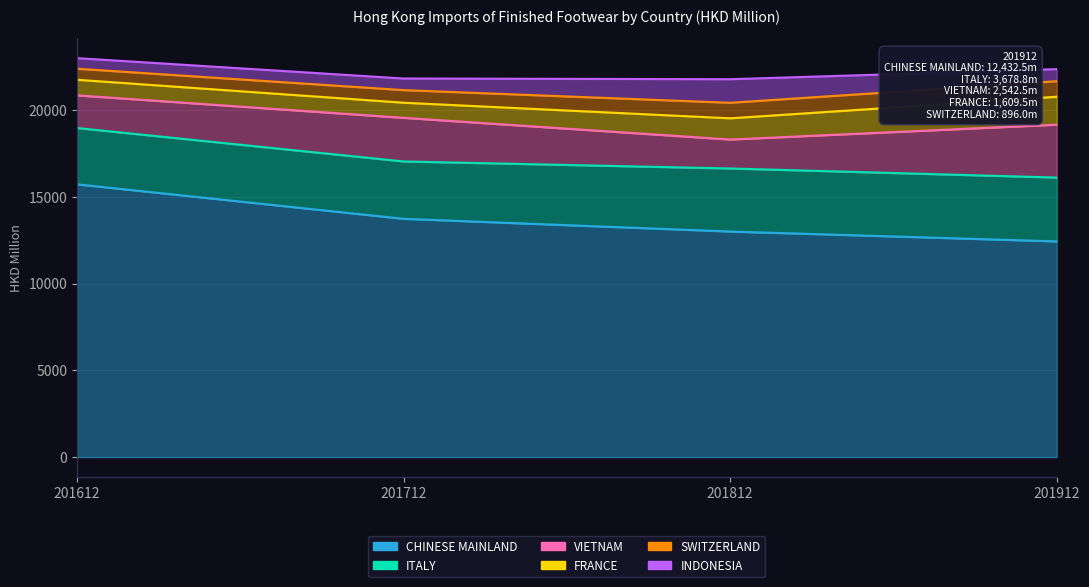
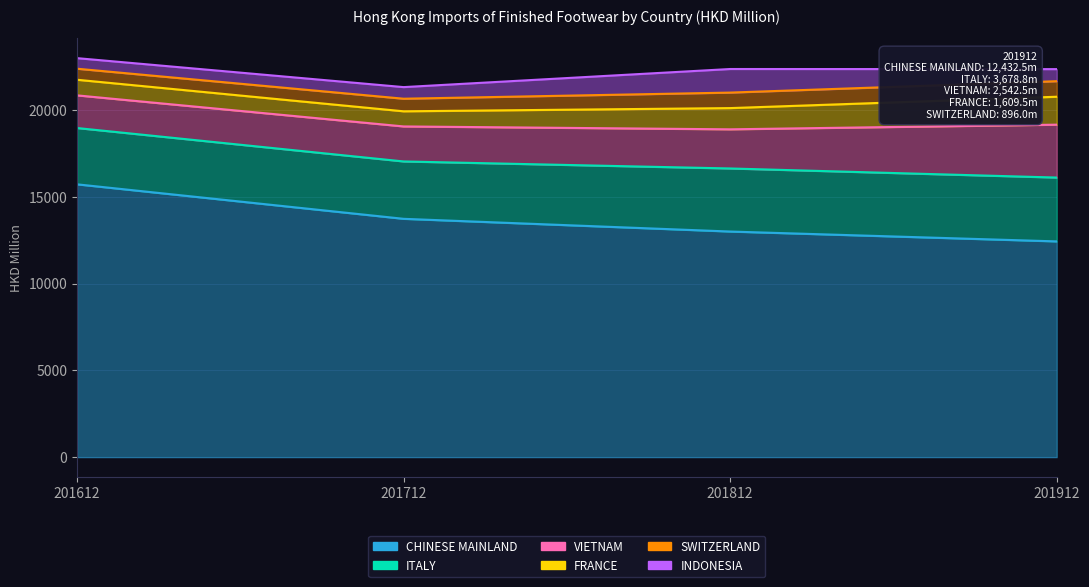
  {
    "VIETNAM": {
      "201612": 1900,
-     "201712": 2500,
-     "201812": 1700,
+     "201712": 2000,
+     "201812": 2300,
      "201912": 3000
    },
    "INDONESIA": {
      "201612": 600,
      "201712": 700,
      "201812": 1400
    }
  }
